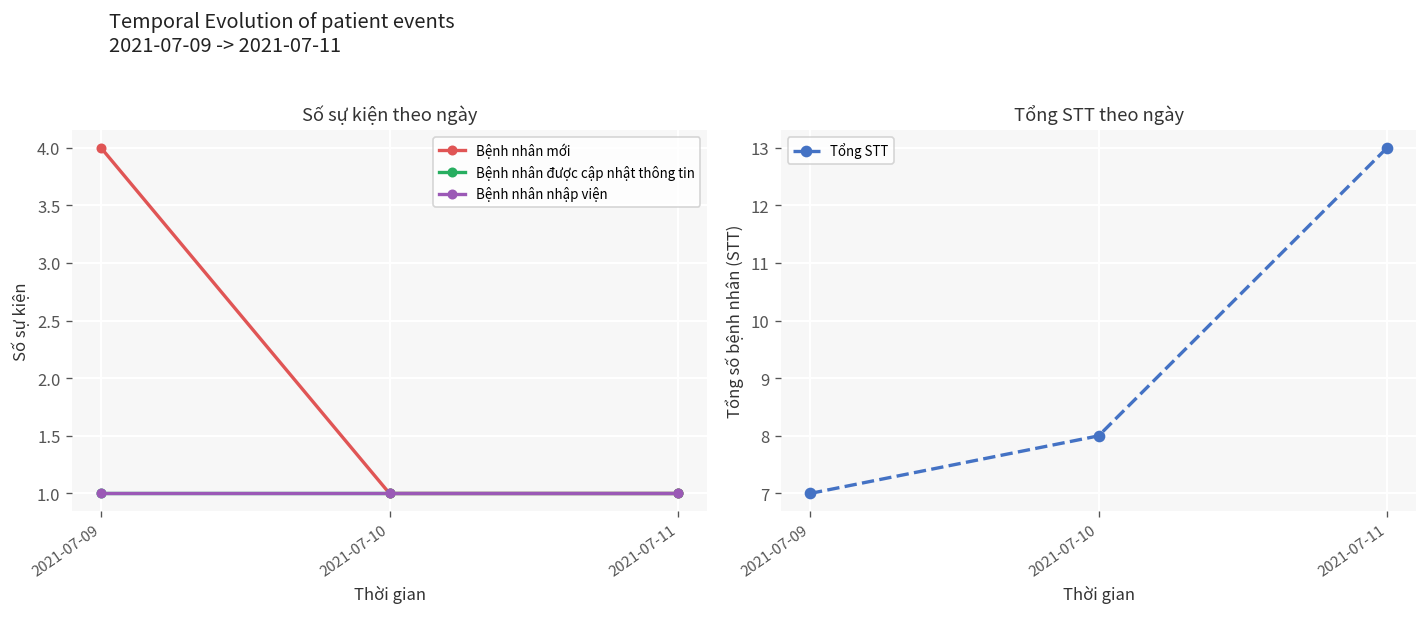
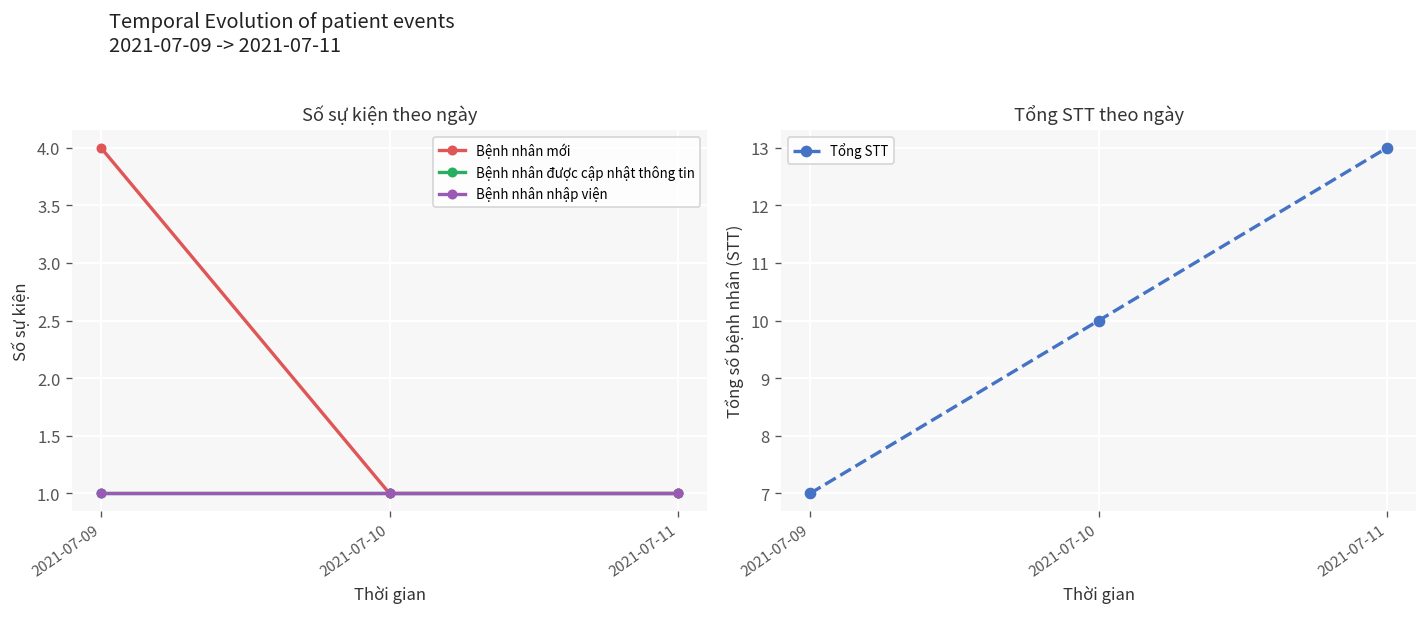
  {
    "Số sự kiện theo ngày": {
      "Bệnh nhân mới": {
        "2021-07-09": 4.0
      },
      "Bệnh nhân nhập viện": {
        "2021-07-09": 1.0
      }
    },
    "Tổng STT theo ngày": {
      "2021-07-09": 7,
-     "2021-07-10": 8,
+     "2021-07-10": 10,
      "2021-07-11": 13
    }
  }
